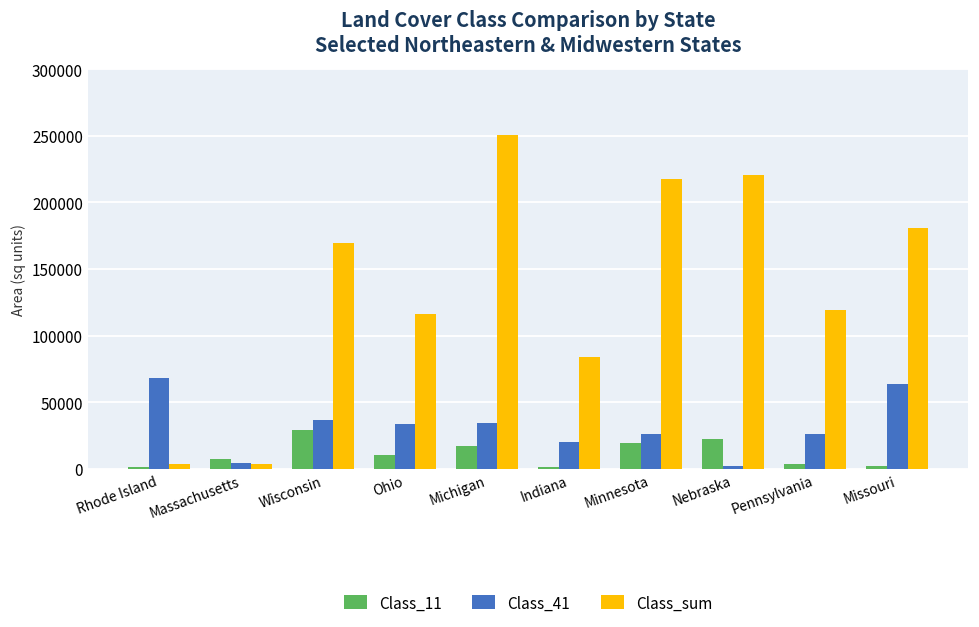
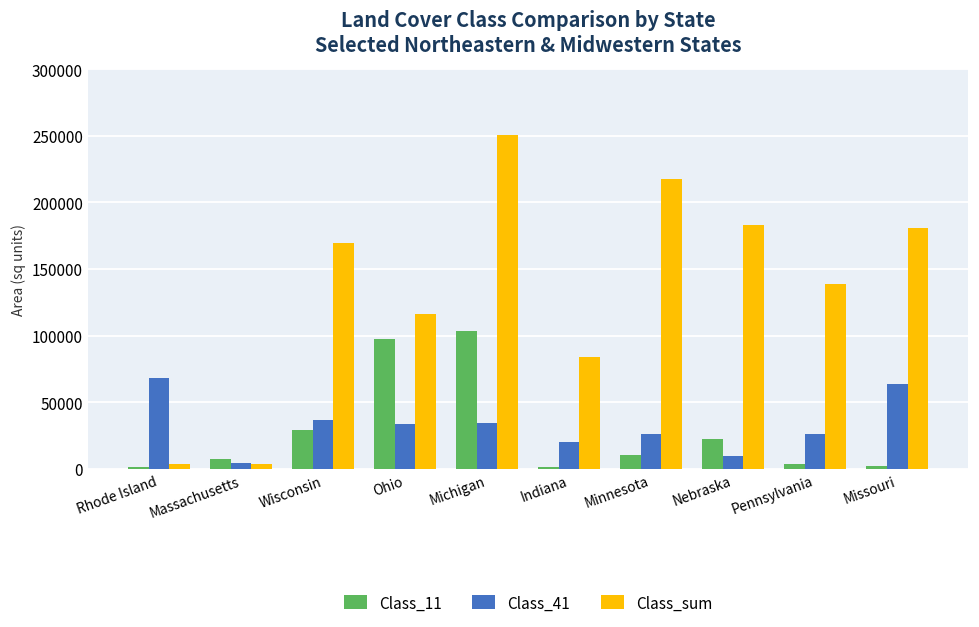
  {
    "Class_11": {
      "Massachusetts": 7000,
      "Wisconsin": 29000,
-     "Ohio": 10000,
-     "Michigan": 17000,
-     "Minnesota": 19000,
+     "Ohio": 98000,
+     "Michigan": 103000,
+     "Minnesota": 10000,
      "Nebraska": 23000,
      "Pennsylvania": 3000,
      "Missouri": 2000
    },
    "Class_41": {
      "Rhode Island": 68000,
      "Massachusetts": 5000,
      "Wisconsin": 37000,
      "Ohio": 33000,
      "Michigan": 34000,
      "Indiana": 20000,
      "Minnesota": 26000,
-     "Nebraska": 2000,
+     "Nebraska": 10000,
      "Pennsylvania": 26000,
      "Missouri": 64000
    },
    "Class_sum": {
      "Rhode Island": 4000,
      "Massachusetts": 4000,
      "Wisconsin": 170000,
      "Ohio": 116000,
      "Michigan": 250000,
      "Indiana": 84000,
      "Minnesota": 217000,
-     "Nebraska": 221000,
-     "Pennsylvania": 119000,
+     "Nebraska": 183000,
+     "Pennsylvania": 138000,
      "Missouri": 181000
    }
  }
